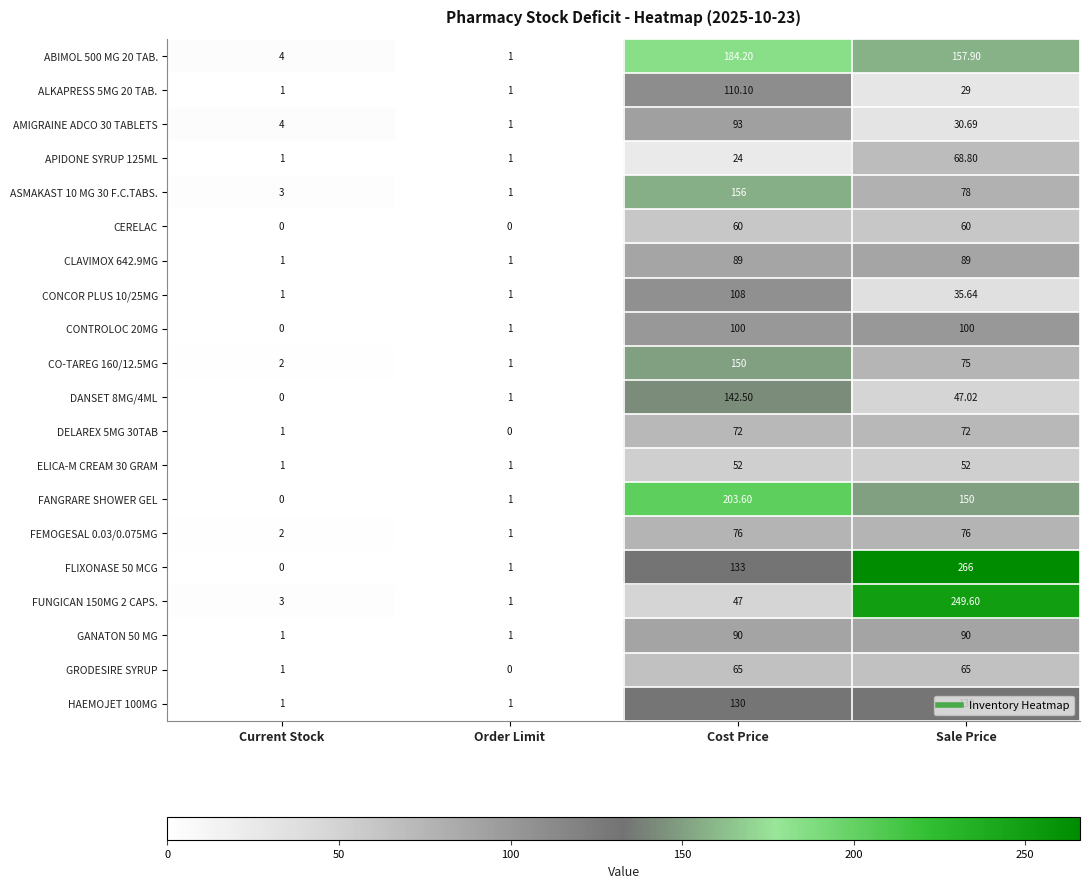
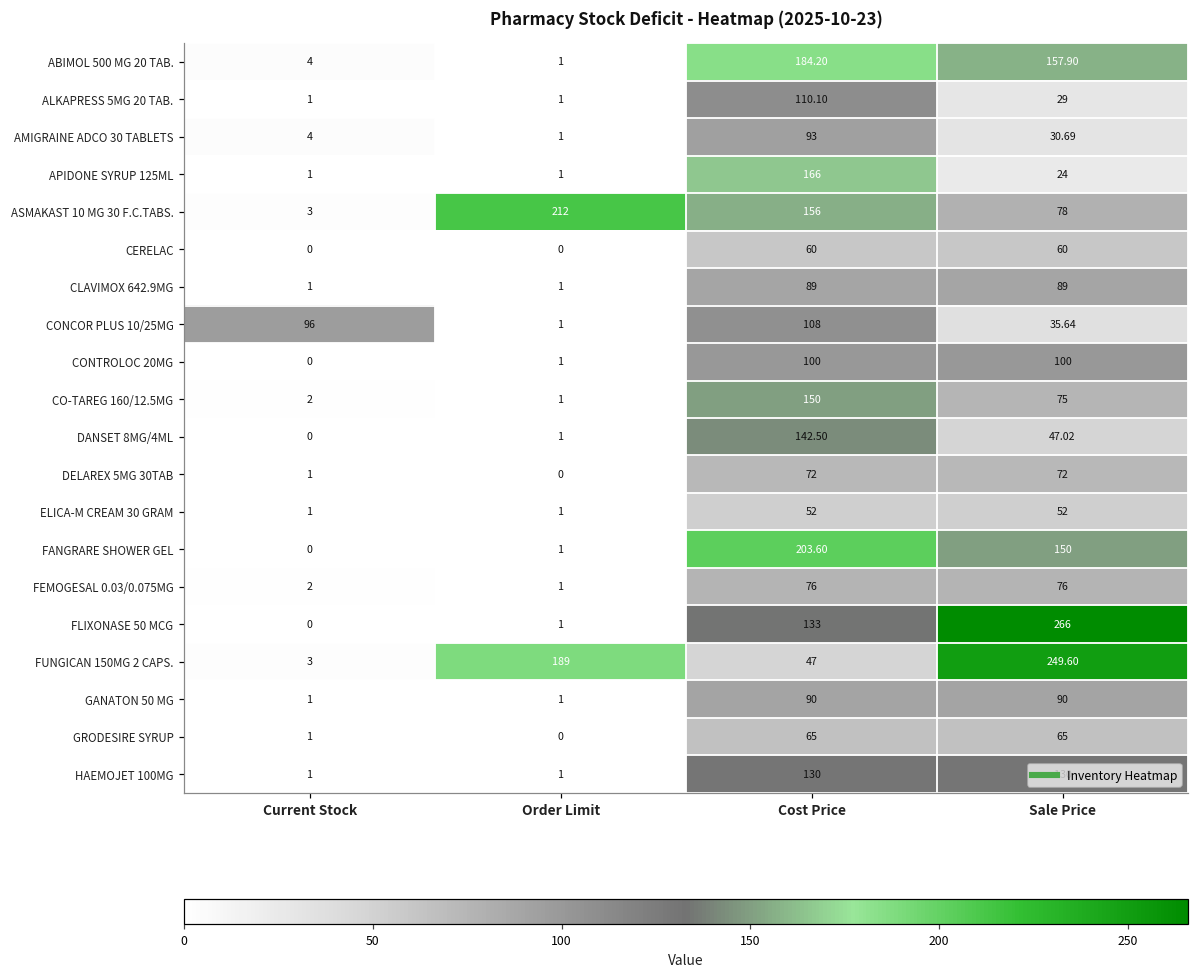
  {
    "ABIMOL 500 MG 20 TAB.": {
      "Current Stock": 4,
      "Order Limit": 1,
      "Cost Price": 184.20,
      "Sale Price": 157.90
    },
    "ALKAPRESS 5MG 20 TAB.": {
      "Current Stock": 1,
      "Order Limit": 1,
      "Cost Price": 110.10,
      "Sale Price": 29
    },
    "AMIGRAINE ADCO 30 TABLETS": {
      "Current Stock": 4,
      "Order Limit": 1,
      "Cost Price": 93,
      "Sale Price": 30.69
    },
    "APIDONE SYRUP 125ML": {
      "Current Stock": 1,
      "Order Limit": 1,
-     "Cost Price": 24,
-     "Sale Price": 68.80
+     "Cost Price": 166,
+     "Sale Price": 24
    },
    "ASMAKAST 10 MG 30 F.C.TABS.": {
      "Current Stock": 3,
-     "Order Limit": 1,
+     "Order Limit": 212,
      "Cost Price": 156,
      "Sale Price": 78
    },
    "CERELAC": {
      "Current Stock": 0,
      "Order Limit": 0,
      "Cost Price": 60,
      "Sale Price": 60
    },
    "CLAVIMOX 642.9MG": {
      "Current Stock": 1,
      "Order Limit": 1,
      "Cost Price": 89,
      "Sale Price": 89
    },
    "CONCOR PLUS 10/25MG": {
-     "Current Stock": 1,
+     "Current Stock": 96,
      "Order Limit": 1,
      "Cost Price": 108,
      "Sale Price": 35.64
    },
    "CONTROLOC 20MG": {
      "Current Stock": 0,
      "Order Limit": 1,
      "Cost Price": 100,
      "Sale Price": 100
    },
    "CO-TAREG 160/12.5MG": {
      "Current Stock": 2,
      "Order Limit": 1,
      "Cost Price": 150,
      "Sale Price": 75
    },
    "DANSET 8MG/4ML": {
      "Current Stock": 0,
      "Order Limit": 1,
      "Cost Price": 142.50,
      "Sale Price": 47.02
    },
    "DELAREX 5MG 30TAB": {
      "Current Stock": 1,
      "Order Limit": 0,
      "Cost Price": 72,
      "Sale Price": 72
    },
    "ELICA-M CREAM 30 GRAM": {
      "Current Stock": 1,
      "Order Limit": 1,
      "Cost Price": 52,
      "Sale Price": 52
    },
    "FANGRARE SHOWER GEL": {
      "Current Stock": 0,
      "Order Limit": 1,
      "Cost Price": 203.60,
      "Sale Price": 150
    },
    "FEMOGESAL 0.03/0.075MG": {
      "Current Stock": 2,
      "Order Limit": 1,
      "Cost Price": 76,
      "Sale Price": 76
    },
    "FLIXONASE 50 MCG": {
      "Current Stock": 0,
      "Order Limit": 1,
      "Cost Price": 133,
      "Sale Price": 266
    },
    "FUNGICAN 150MG 2 CAPS.": {
      "Current Stock": 3,
-     "Order Limit": 1,
+     "Order Limit": 189,
      "Cost Price": 47,
      "Sale Price": 249.60
    },
    "GANATON 50 MG": {
      "Current Stock": 1,
      "Order Limit": 1,
      "Cost Price": 90,
      "Sale Price": 90
    },
    "GRODESIRE SYRUP": {
      "Current Stock": 1,
      "Order Limit": 0,
      "Cost Price": 65,
      "Sale Price": 65
    },
    "HAEMOJET 100MG": {
      "Current Stock": 1,
      "Order Limit": 1,
      "Cost Price": 130
    }
  }
